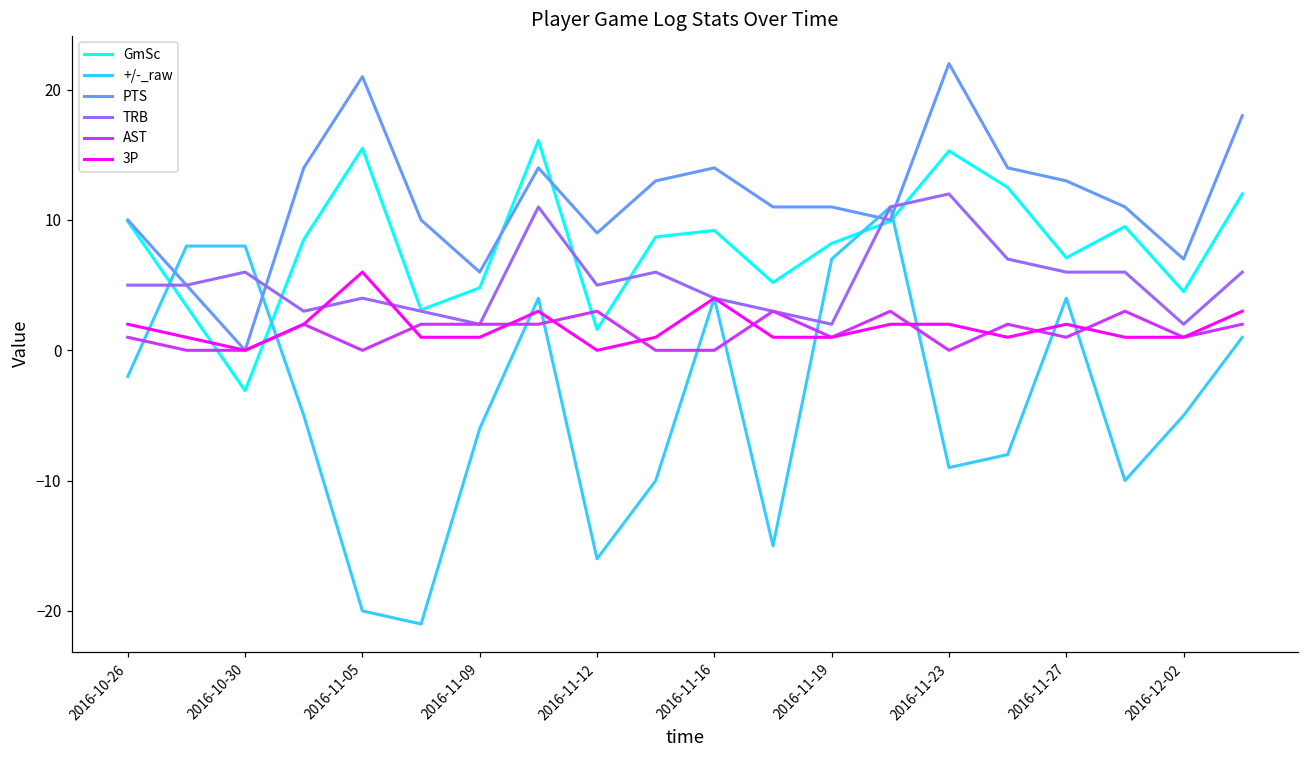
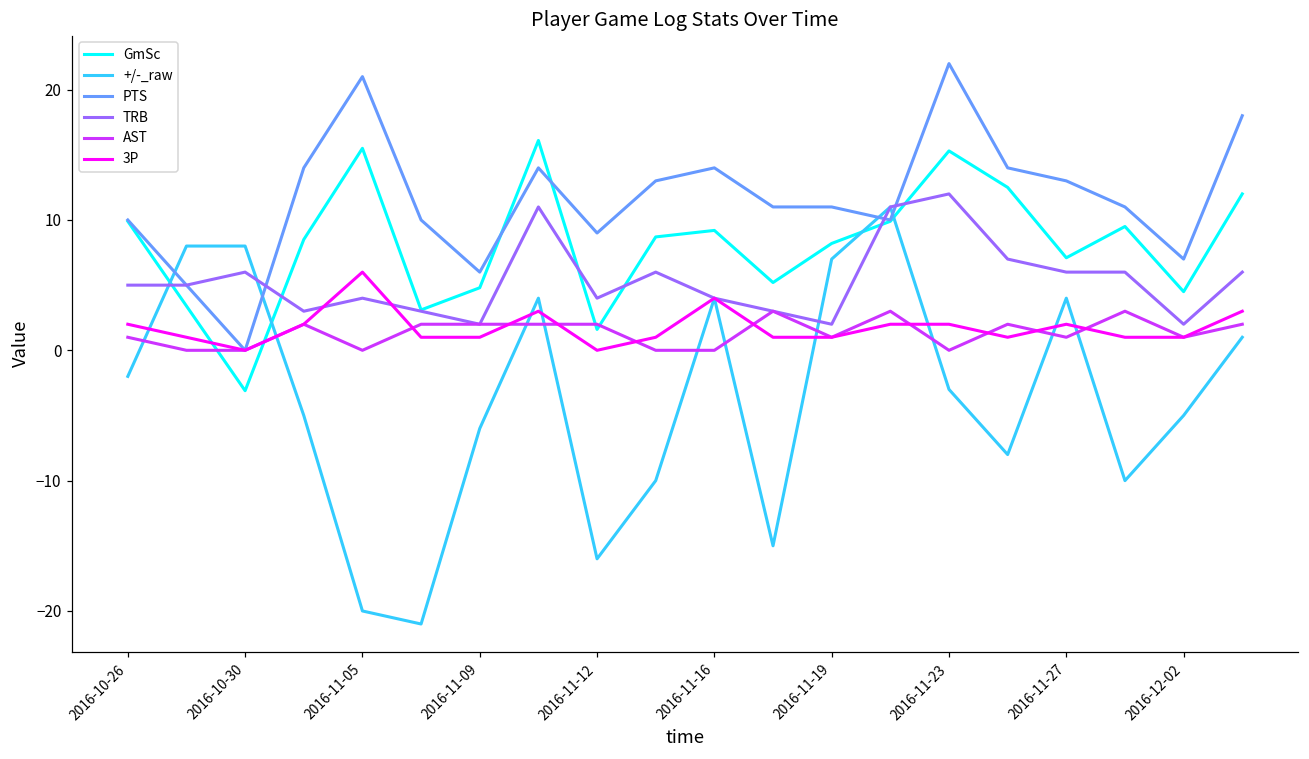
  {
    "GmSc": {
      "2016-10-30": -3,
      "2016-11-05": 15.5,
      "2016-11-09": 5,
      "2016-11-12": 1.6,
      "2016-11-16": 9,
      "2016-11-19": 8,
      "2016-11-23": 15.3,
      "2016-11-27": 7,
      "2016-12-02": 4.5
    },
    "+/-_raw": {
      "2016-10-26": -2,
      "2016-10-30": 8,
      "2016-11-05": -20,
      "2016-11-09": -6,
      "2016-11-12": -16,
      "2016-11-19": 7,
-     "2016-11-23": -9,
+     "2016-11-23": -3,
      "2016-11-27": 4,
      "2016-12-02": -5
    },
    "PTS": {
      "2016-11-05": 21,
      "2016-11-09": 6,
      "2016-11-12": 9,
      "2016-11-16": 14,
      "2016-11-19": 11,
      "2016-11-23": 22,
      "2016-11-27": 13,
      "2016-12-02": 7
    },
    "TRB": {
      "2016-10-26": 5,
      "2016-10-30": 6,
      "2016-11-05": 4,
-     "2016-11-12": 5,
+     "2016-11-12": 4,
      "2016-11-19": 2,
      "2016-11-23": 12,
      "2016-11-27": 6,
      "2016-12-02": 2
    },
    "AST": {
      "2016-10-26": 1,
      "2016-11-05": 0,
-     "2016-11-12": 3,
+     "2016-11-12": 2,
      "2016-11-16": 0,
      "2016-11-23": 0,
      "2016-11-27": 1
    },
    "3P": {
      "2016-10-26": 2,
      "2016-11-05": 6,
      "2016-11-09": 1,
      "2016-11-12": 0,
      "2016-11-23": 2,
      "2016-11-27": 2
    }
  }
